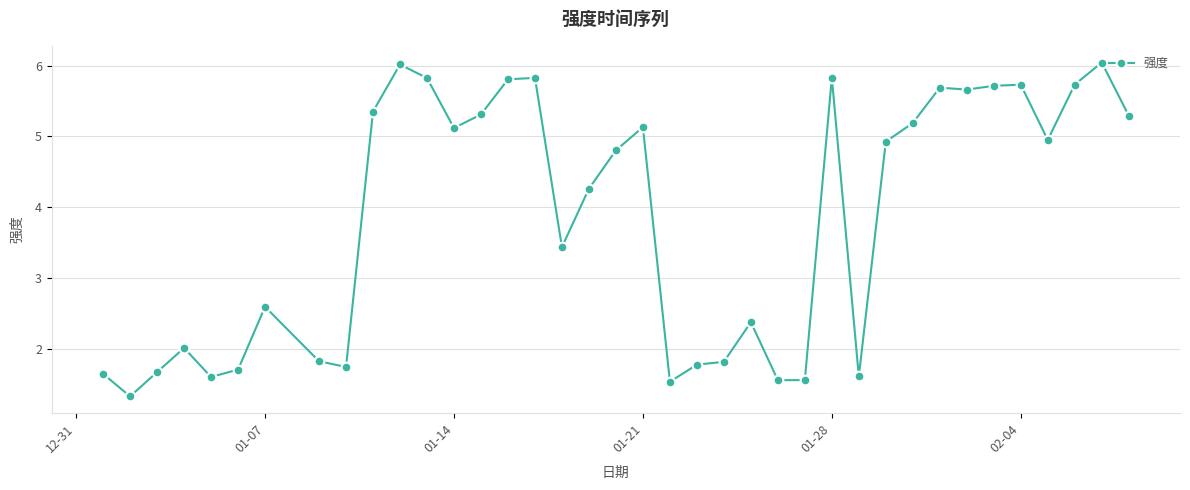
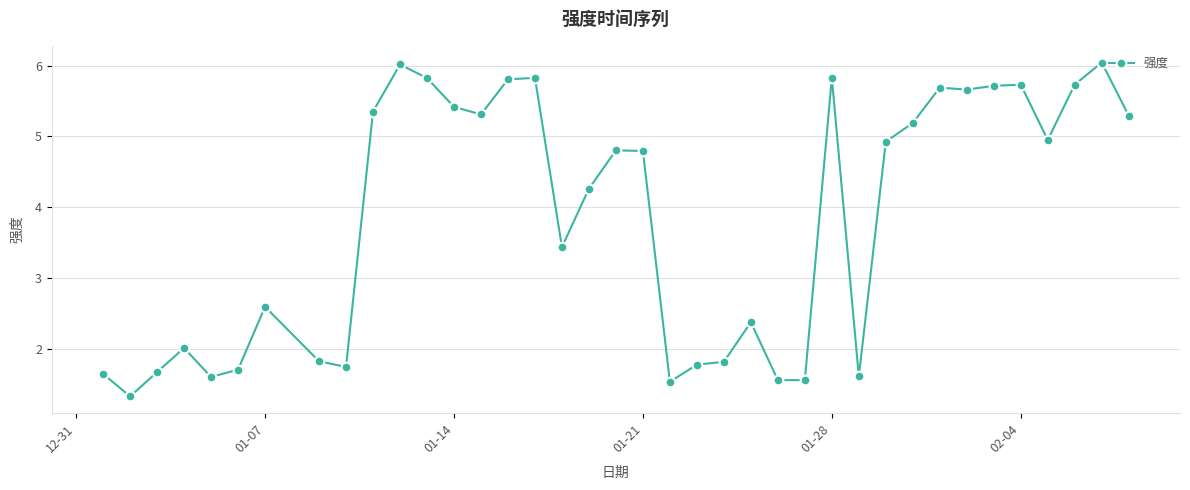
  {
    "01-07": 2.6,
-   "01-14": 5.1,
-   "01-21": 5.1,
+   "01-14": 5.4,
+   "01-21": 4.8,
    "01-28": 5.8,
    "02-04": 5.7
  }
